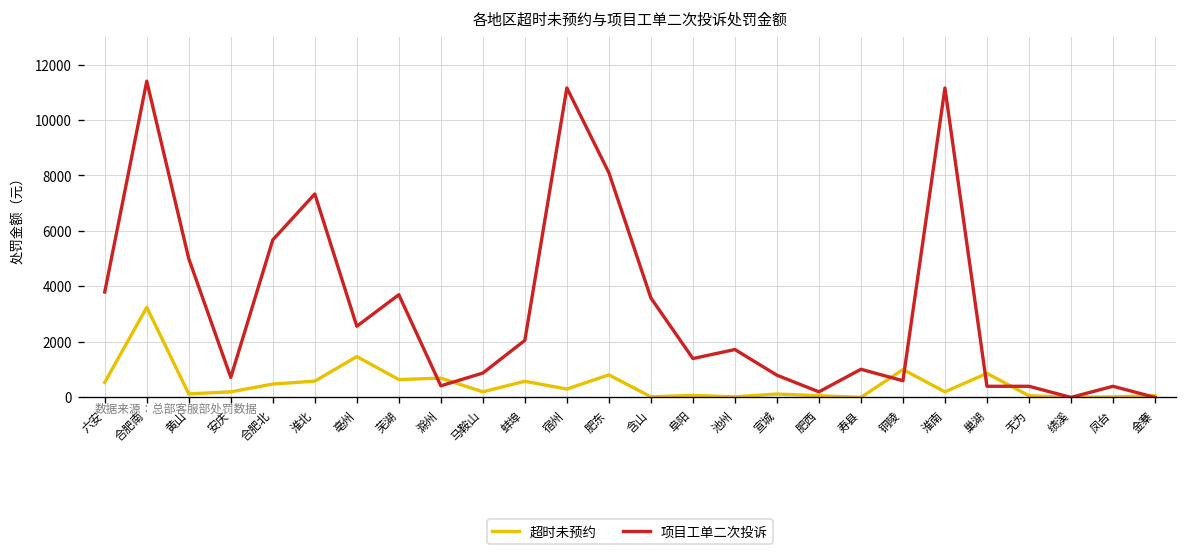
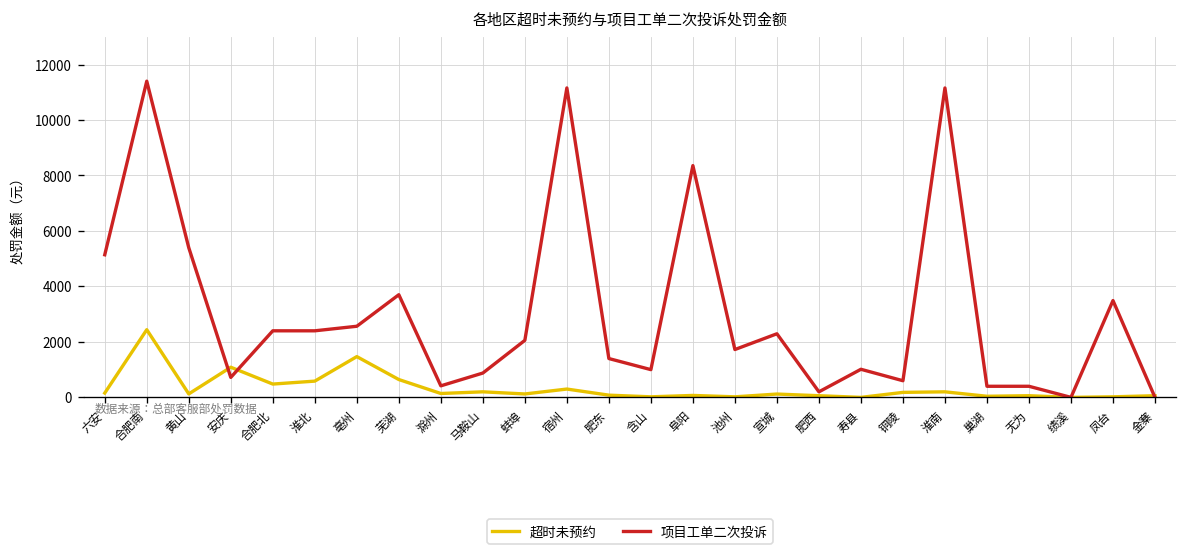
  {
    "超时未预约": {
-     "六安": 500,
-     "合肥南": 3200,
+     "六安": 200,
+     "合肥南": 2400,
      "黄山": 100,
-     "安庆": 200,
+     "安庆": 1100,
      "合肥北": 500,
      "淮北": 600,
      "亳州": 1500,
      "芜湖": 600,
-     "滁州": 700,
+     "滁州": 100,
      "马鞍山": 200,
-     "蚌埠": 600,
+     "蚌埠": 100,
      "宿州": 300,
-     "肥东": 800,
+     "肥东": 100,
      "含山": 0,
      "阜阳": 100,
      "池州": 0,
      "宣城": 100,
      "肥西": 100,
      "寿县": 0,
-     "铜陵": 1000,
+     "铜陵": 200,
      "淮南": 200,
-     "巢湖": 900,
+     "巢湖": 0,
      "无为": 100,
      "凤台": 0
    },
    "项目工单二次投诉": {
-     "六安": 3800,
+     "六安": 5100,
      "合肥南": 11400,
-     "黄山": 5000,
+     "黄山": 5400,
      "安庆": 700,
-     "合肥北": 5700,
-     "淮北": 7300,
+     "合肥北": 2400,
+     "淮北": 2400,
      "亳州": 2600,
      "芜湖": 3700,
      "滁州": 400,
      "马鞍山": 900,
      "蚌埠": 2100,
      "宿州": 11200,
-     "肥东": 8100,
-     "含山": 3600,
-     "阜阳": 1400,
+     "肥东": 1400,
+     "含山": 1000,
+     "阜阳": 8400,
      "池州": 1700,
-     "宣城": 800,
+     "宣城": 2300,
      "肥西": 200,
      "寿县": 1000,
      "铜陵": 600,
      "淮南": 11200,
      "巢湖": 400,
      "无为": 400,
-     "凤台": 400
+     "凤台": 3500
    }
  }
